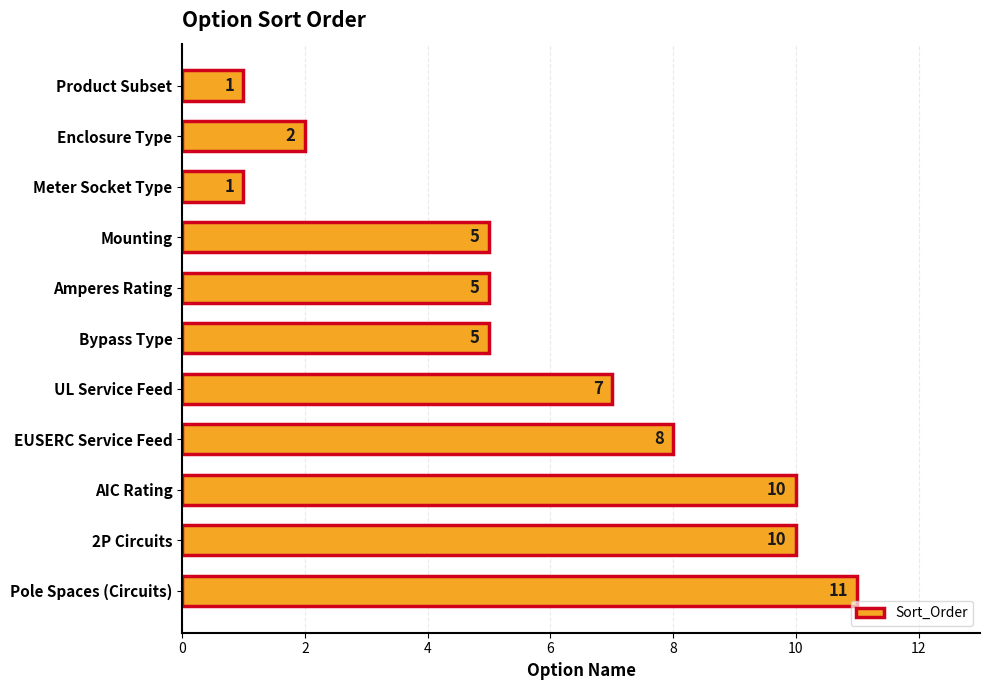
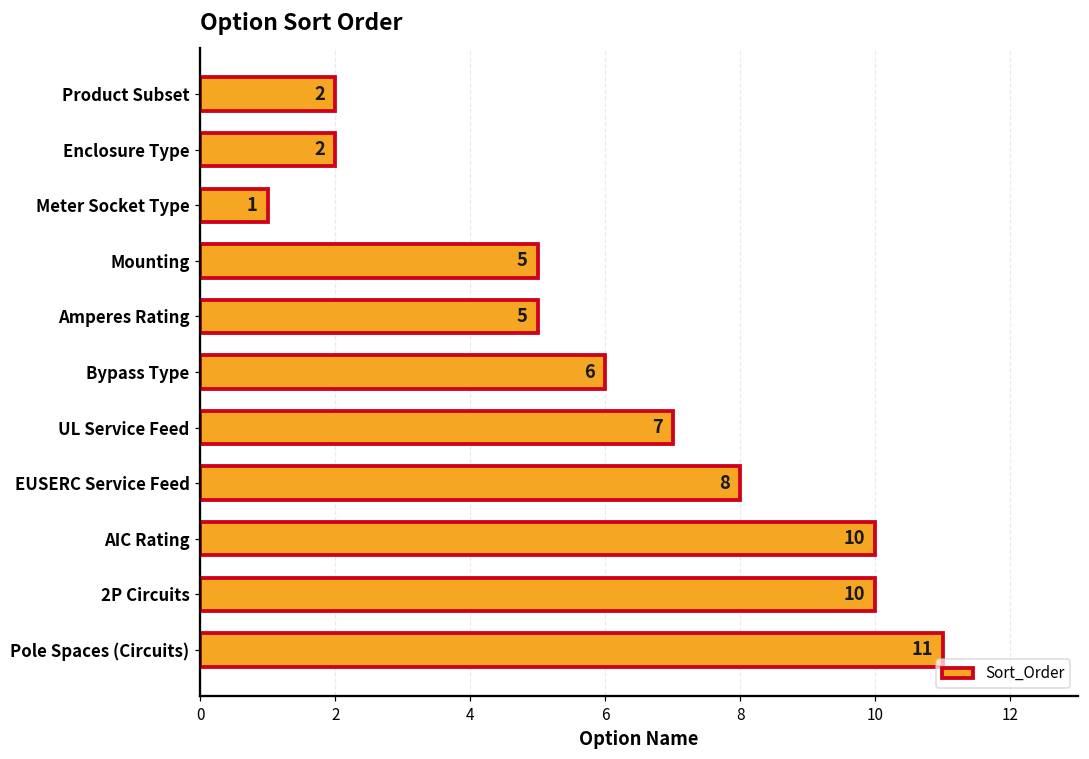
  {
-   "Product Subset": 1,
+   "Product Subset": 2,
    "Enclosure Type": 2,
    "Meter Socket Type": 1,
    "Mounting": 5,
    "Amperes Rating": 5,
-   "Bypass Type": 5,
+   "Bypass Type": 6,
    "UL Service Feed": 7,
    "EUSERC Service Feed": 8,
    "AIC Rating": 10,
    "2P Circuits": 10,
    "Pole Spaces (Circuits)": 11
  }
